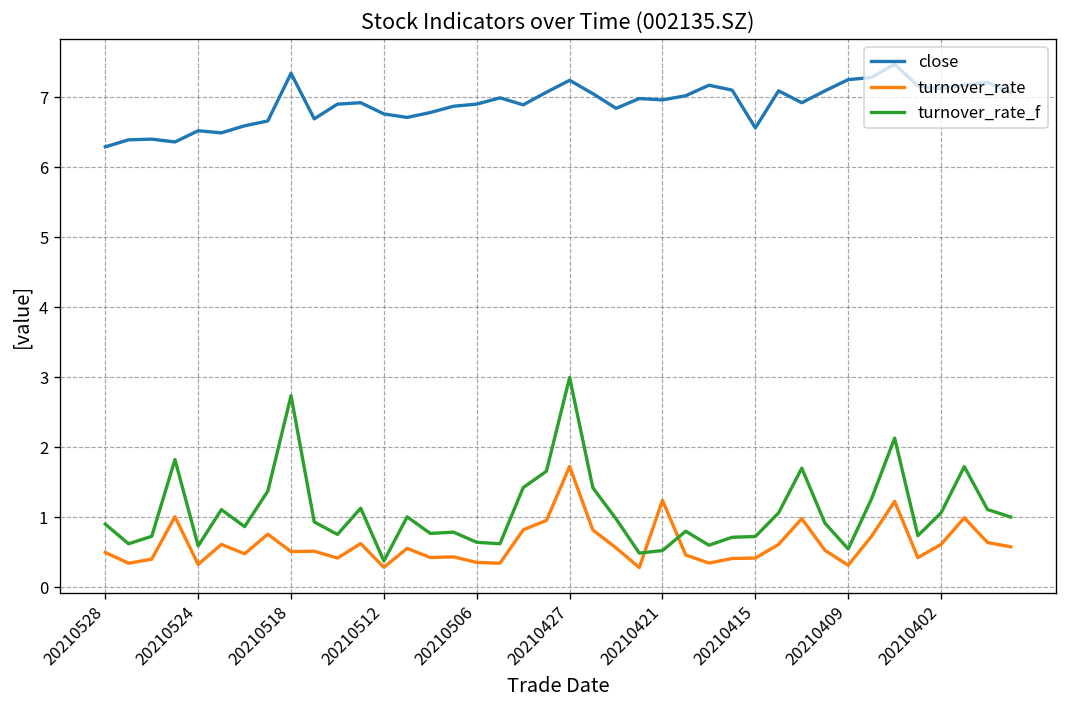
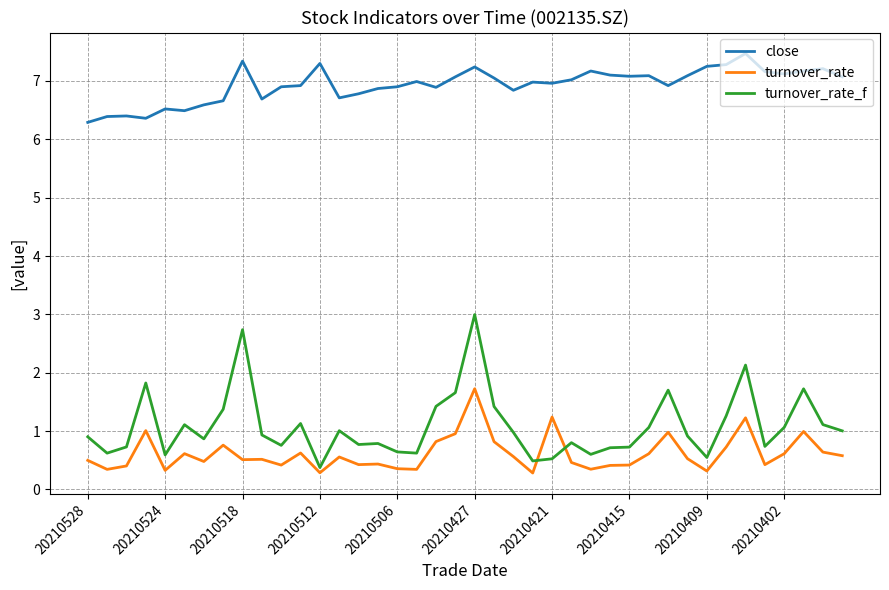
  {
    "close": {
      "20210528": 6.3,
      "20210524": 6.5,
      "20210518": 7.3,
-     "20210512": 6.8,
+     "20210512": 7.3,
      "20210506": 6.9,
      "20210427": 7.2,
      "20210421": 7.0,
-     "20210415": 6.6,
+     "20210415": 7.1,
      "20210409": 7.3
    },
    "turnover_rate": {
      "20210528": 0.5,
      "20210524": 0.3,
      "20210518": 0.5,
      "20210512": 0.3,
      "20210506": 0.4,
      "20210427": 1.7,
      "20210421": 1.2,
      "20210415": 0.4,
      "20210409": 0.3,
      "20210402": 0.6
    },
    "turnover_rate_f": {
      "20210528": 0.9,
      "20210524": 0.6,
      "20210518": 2.7,
      "20210512": 0.4,
      "20210506": 0.6,
      "20210427": 3.0,
      "20210421": 0.5,
      "20210415": 0.7,
      "20210409": 0.5,
      "20210402": 1.1
    }
  }
